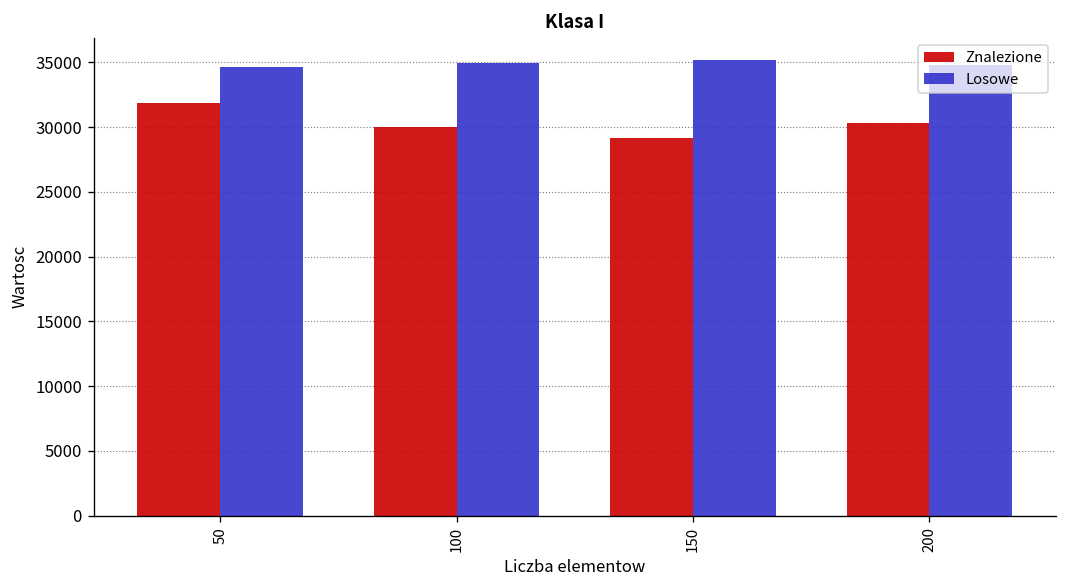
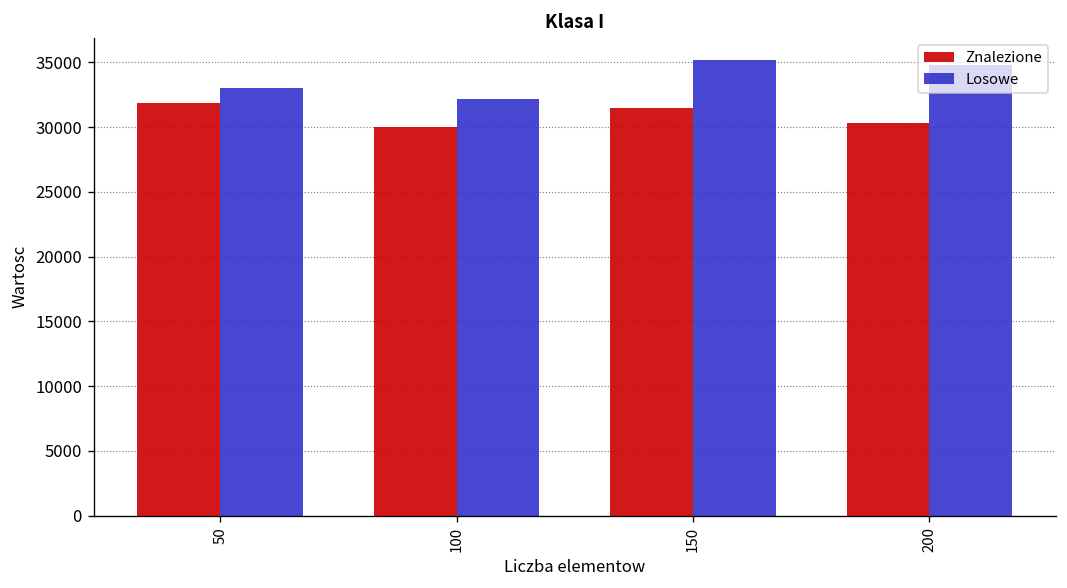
  {
    "Znalezione": {
      "50": 31800,
      "100": 30000,
-     "150": 29100,
+     "150": 31500,
      "200": 30300
    },
    "Losowe": {
-     "50": 34600,
-     "100": 34900,
+     "50": 33100,
+     "100": 32200,
      "150": 35200
    }
  }
